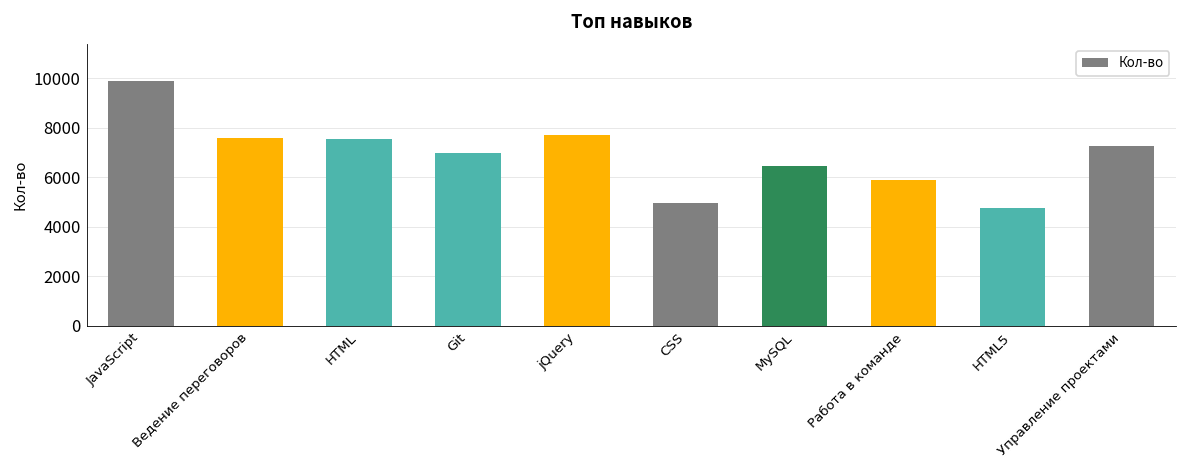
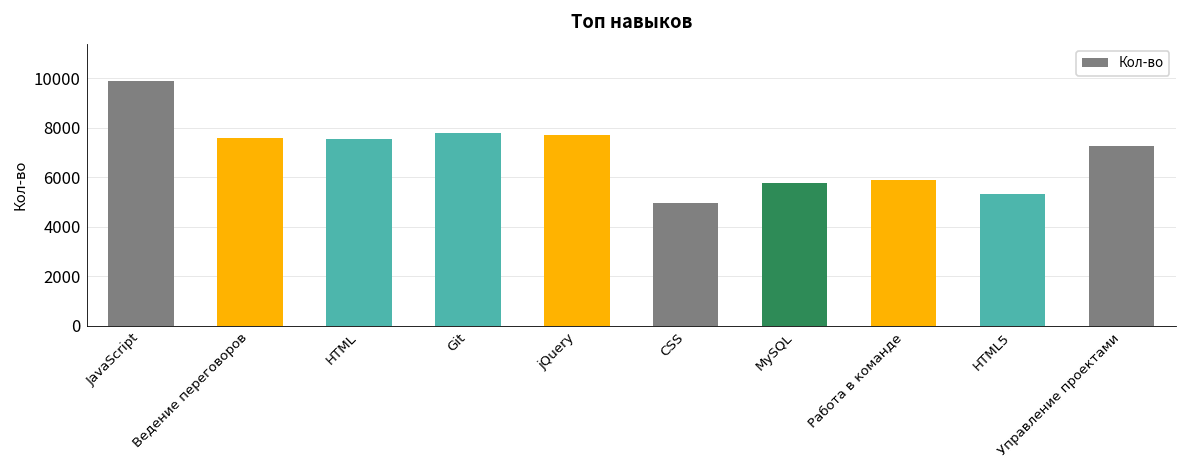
  {
    "JavaScript": 9900,
    "Ведение переговоров": 7600,
    "HTML": 7500,
-   "Git": 7000,
+   "Git": 7800,
    "jQuery": 7700,
    "CSS": 5000,
-   "MySQL": 6500,
+   "MySQL": 5800,
    "Работа в команде": 5900,
-   "HTML5": 4700,
+   "HTML5": 5300,
    "Управление проектами": 7300
  }
